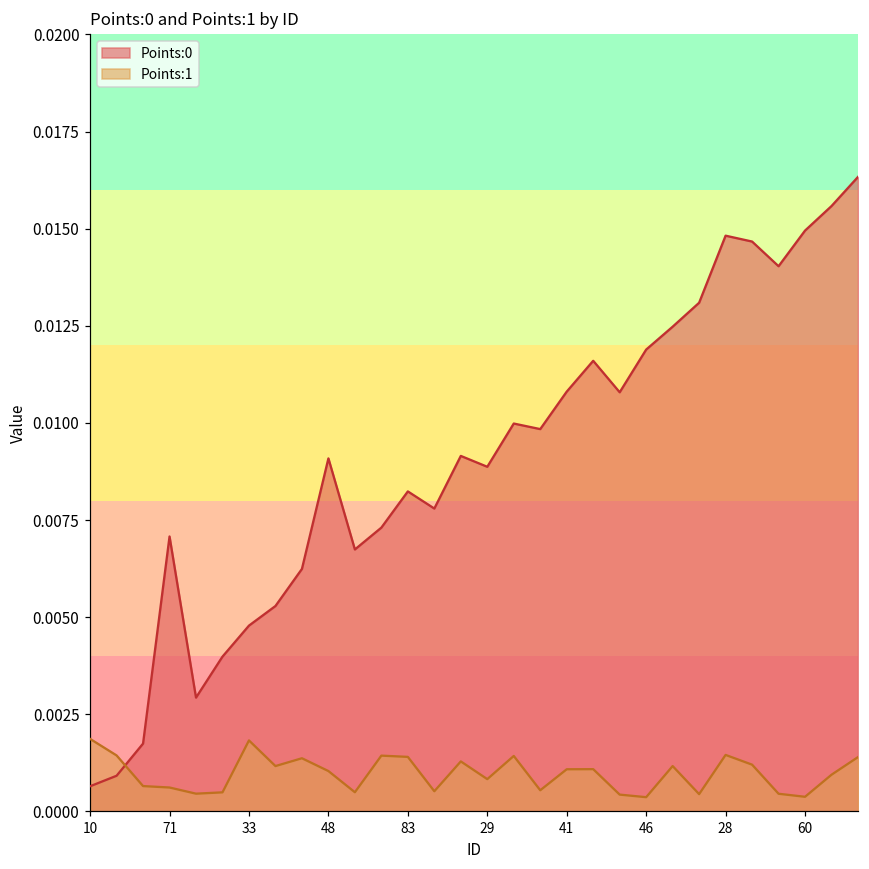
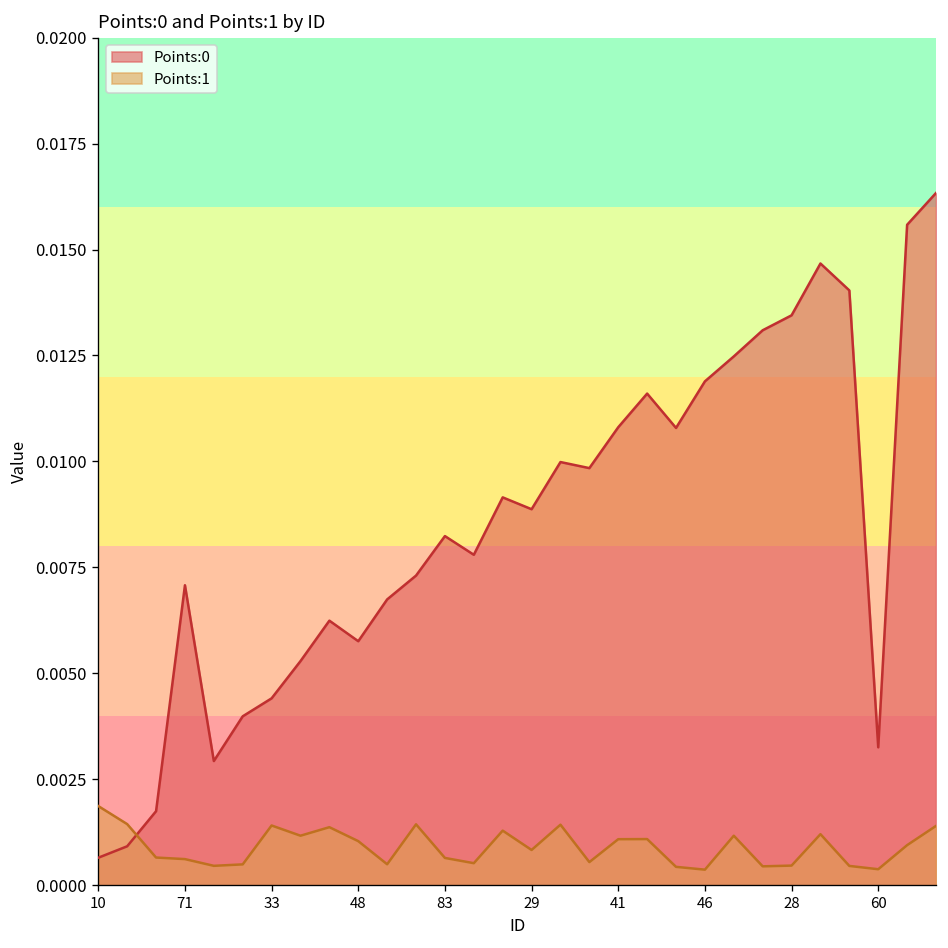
  {
    "Points:0": {
      "10": 0.0006,
      "71": 0.0071,
-     "33": 0.0048,
-     "48": 0.0091,
+     "33": 0.0044,
+     "48": 0.0058,
      "83": 0.0082,
      "29": 0.0089,
      "41": 0.0108,
      "46": 0.0119,
-     "28": 0.0148,
-     "60": 0.0150
+     "28": 0.0134,
+     "60": 0.0033
    },
    "Points:1": {
      "10": 0.0019,
      "71": 0.0006,
-     "33": 0.0018,
+     "33": 0.0014,
      "48": 0.0010,
-     "83": 0.0014,
+     "83": 0.0006,
      "29": 0.0008,
      "41": 0.0011,
      "46": 0.0004,
-     "28": 0.0015,
+     "28": 0.0005,
      "60": 0.0004
    }
  }
